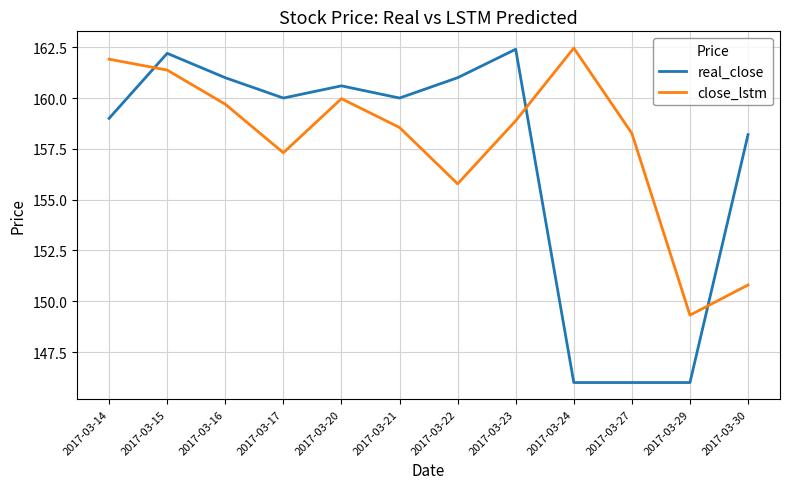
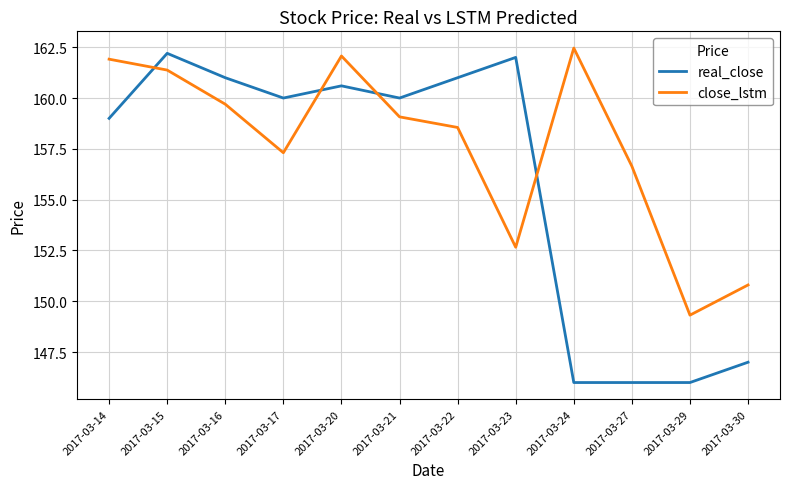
  {
    "real_close": {
      "2017-03-14": 159.0,
      "2017-03-15": 162.2,
      "2017-03-16": 161.0,
      "2017-03-17": 160.0,
      "2017-03-20": 160.6,
      "2017-03-21": 160.0,
      "2017-03-22": 161.0,
-     "2017-03-23": 162.4,
+     "2017-03-23": 162.0,
      "2017-03-24": 146.0,
      "2017-03-27": 146.0,
      "2017-03-29": 146.0,
-     "2017-03-30": 158.2
+     "2017-03-30": 147.0
    },
    "close_lstm": {
      "2017-03-14": 161.9,
      "2017-03-15": 161.4,
      "2017-03-16": 159.7,
      "2017-03-17": 157.3,
-     "2017-03-20": 160.0,
-     "2017-03-21": 158.6,
-     "2017-03-22": 155.8,
-     "2017-03-23": 158.9,
+     "2017-03-20": 162.1,
+     "2017-03-21": 159.1,
+     "2017-03-22": 158.6,
+     "2017-03-23": 152.7,
      "2017-03-24": 162.5,
-     "2017-03-27": 158.3,
+     "2017-03-27": 156.6,
      "2017-03-29": 149.3,
      "2017-03-30": 150.8
    }
  }
